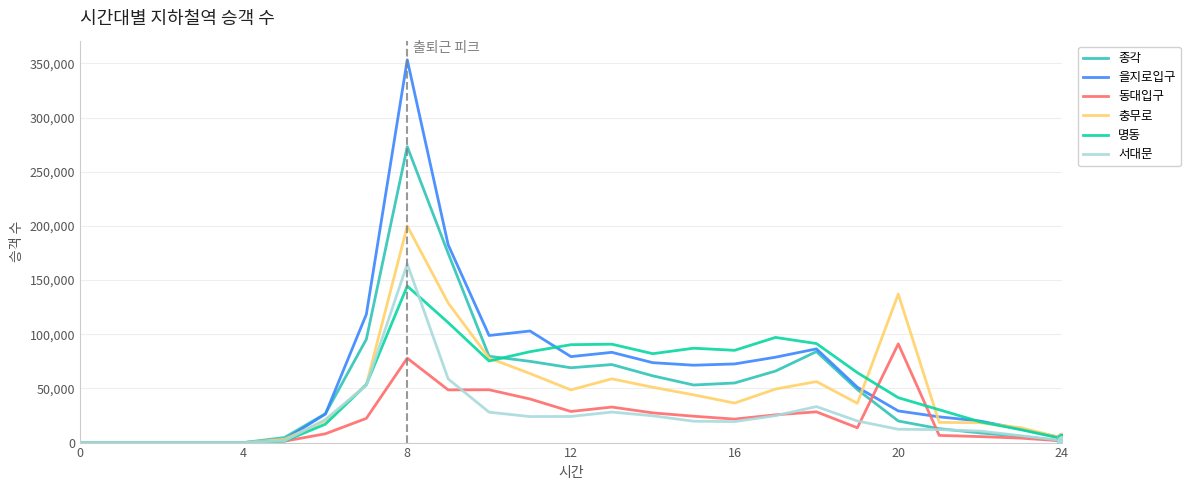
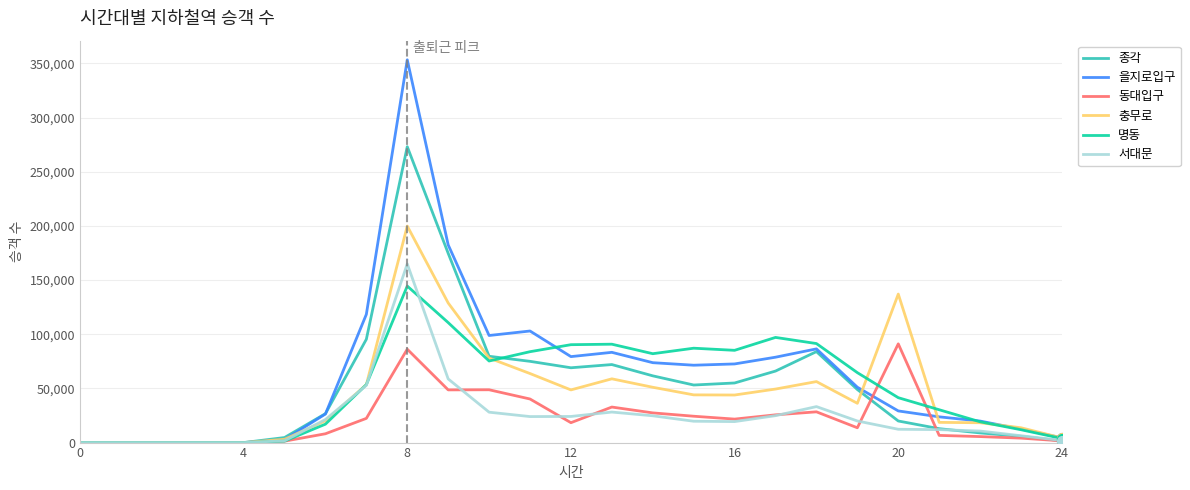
  {
    "동대입구": {
-     "8": "78,000",
-     "12": "29,000",
+     "8": "86,000",
+     "12": "18,000",
      "20": "91,000"
    },
    "충무로": {
      "8": "200,000",
      "12": "49,000",
-     "16": "36,000",
+     "16": "44,000",
      "20": "137,000"
    }
  }
